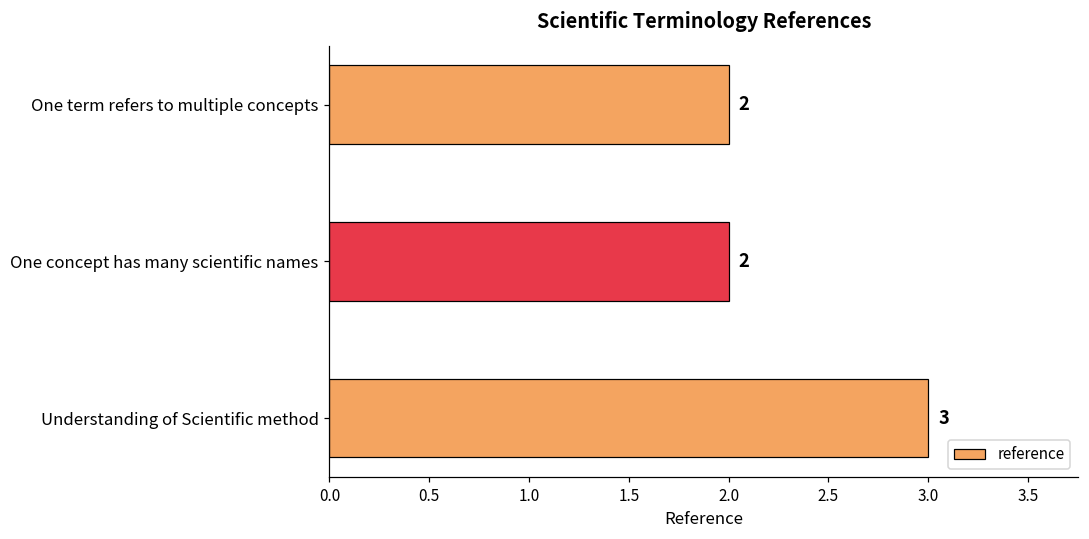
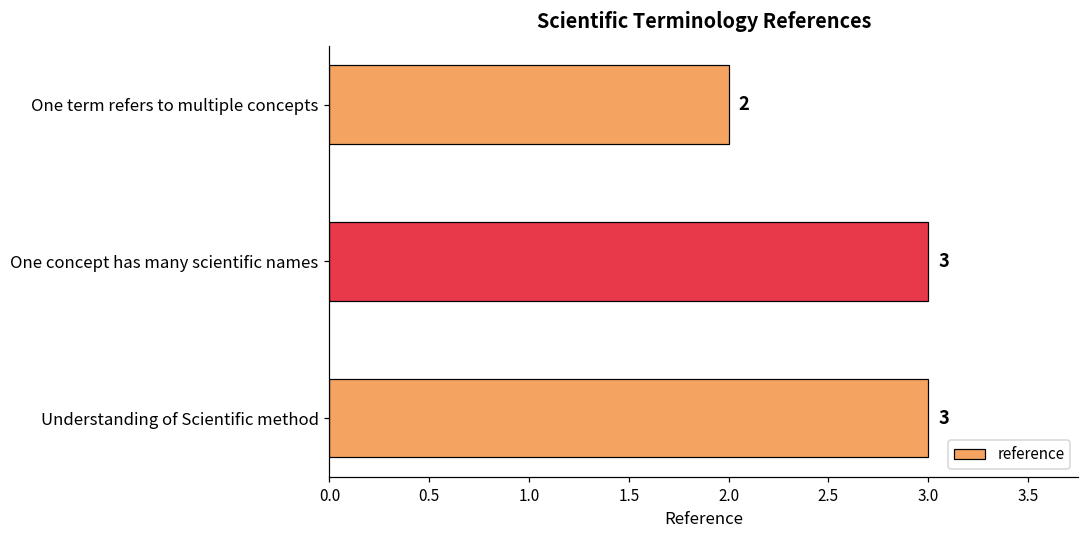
  {
    "One term refers to multiple concepts": 2,
-   "One concept has many scientific names": 2,
+   "One concept has many scientific names": 3,
    "Understanding of Scientific method": 3
  }
